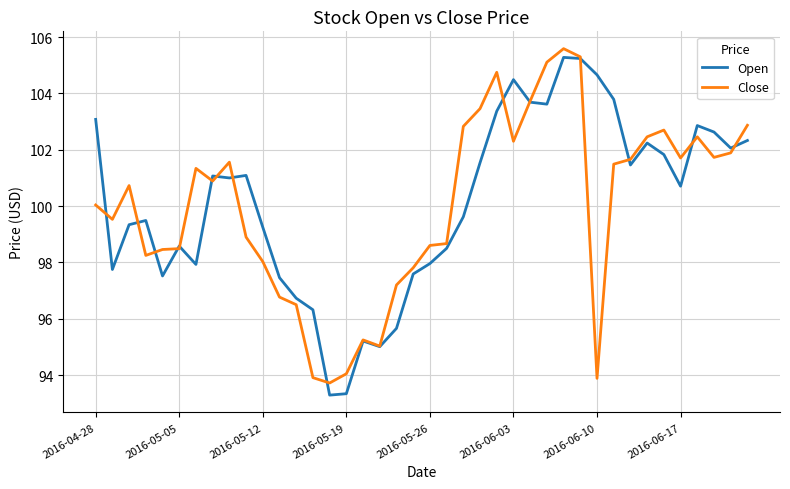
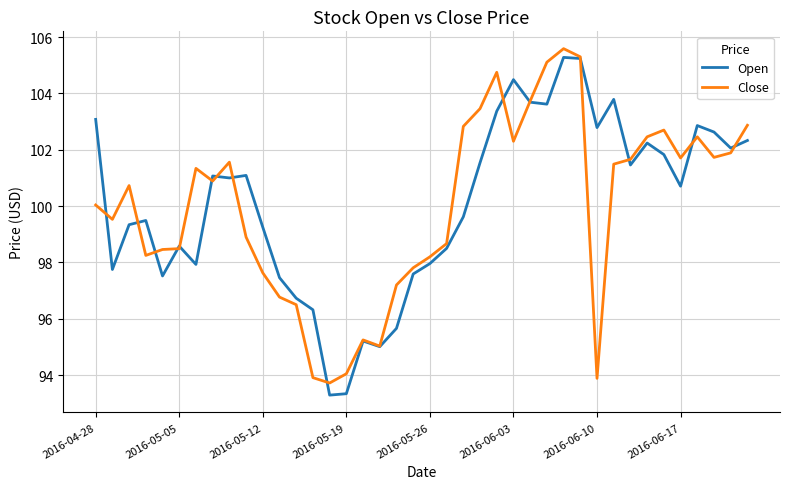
  {
    "Open": {
      "2016-04-28": 103.1,
      "2016-05-12": 99.3,
      "2016-05-19": 93.3,
      "2016-05-26": 98.0,
      "2016-06-03": 104.5,
-     "2016-06-10": 104.7,
+     "2016-06-10": 102.8,
      "2016-06-17": 100.7
    },
    "Close": {
      "2016-04-28": 100.0,
-     "2016-05-12": 98.0,
+     "2016-05-12": 97.6,
      "2016-05-19": 94.0,
-     "2016-05-26": 98.6,
+     "2016-05-26": 98.2,
      "2016-06-03": 102.3,
      "2016-06-10": 93.9,
      "2016-06-17": 101.7
    }
  }
